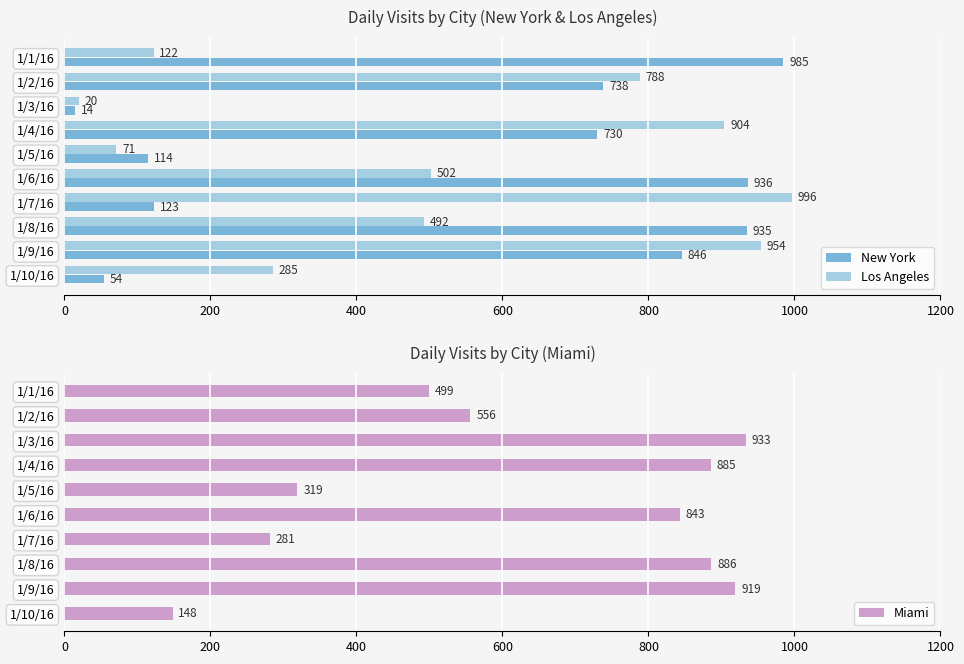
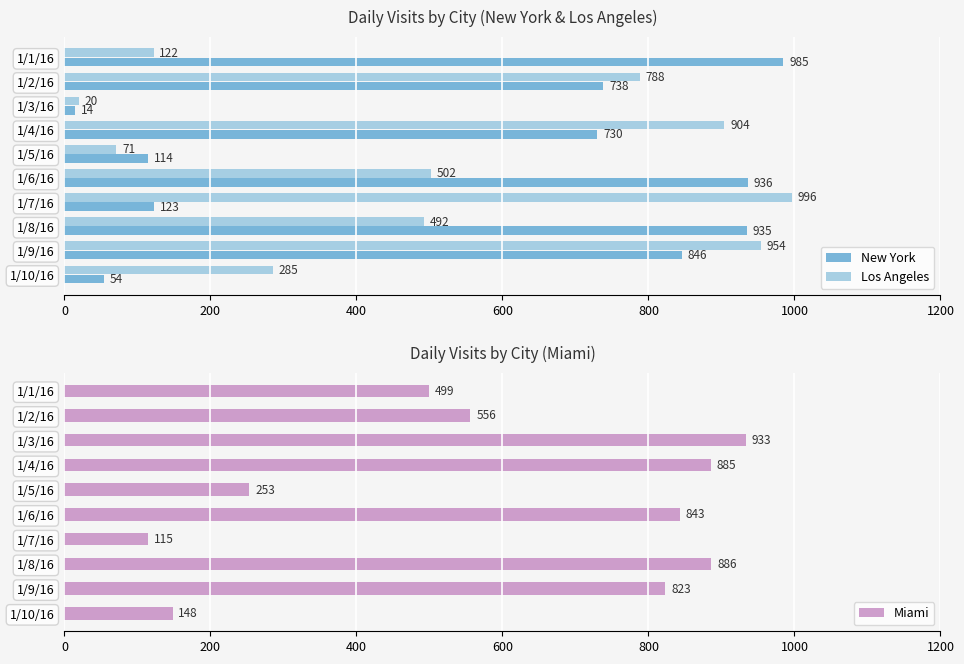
  {
    "Daily Visits by City (Miami)": {
      "1/1/16": 499,
      "1/2/16": 556,
      "1/3/16": 933,
      "1/4/16": 885,
-     "1/5/16": 319,
+     "1/5/16": 253,
      "1/6/16": 843,
-     "1/7/16": 281,
+     "1/7/16": 115,
      "1/8/16": 886,
-     "1/9/16": 919,
+     "1/9/16": 823,
      "1/10/16": 148
    }
  }
